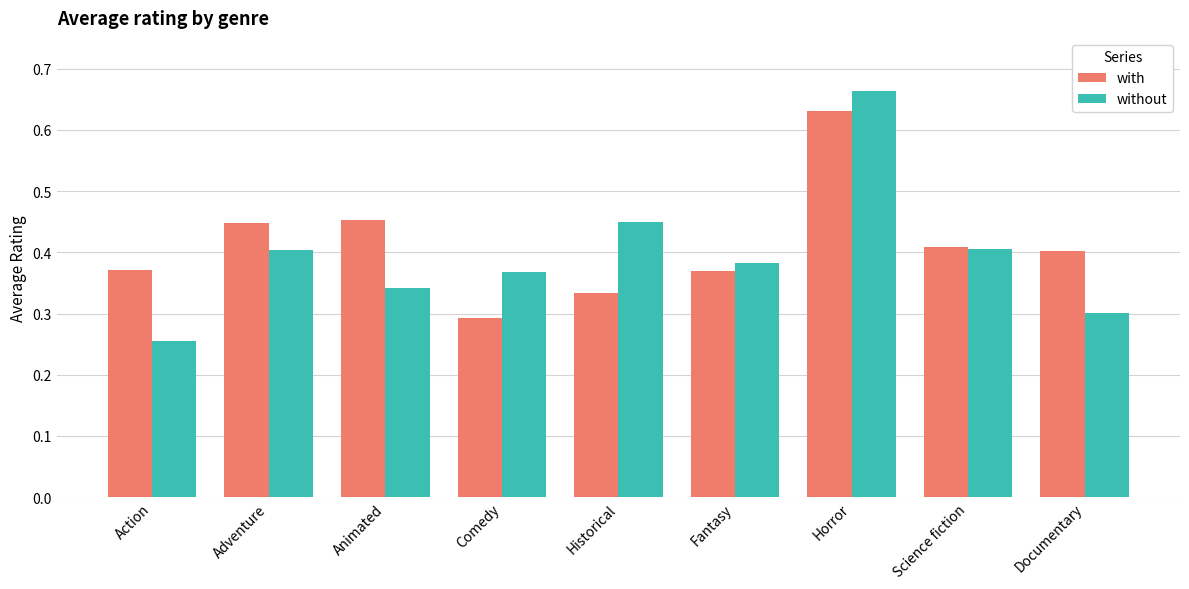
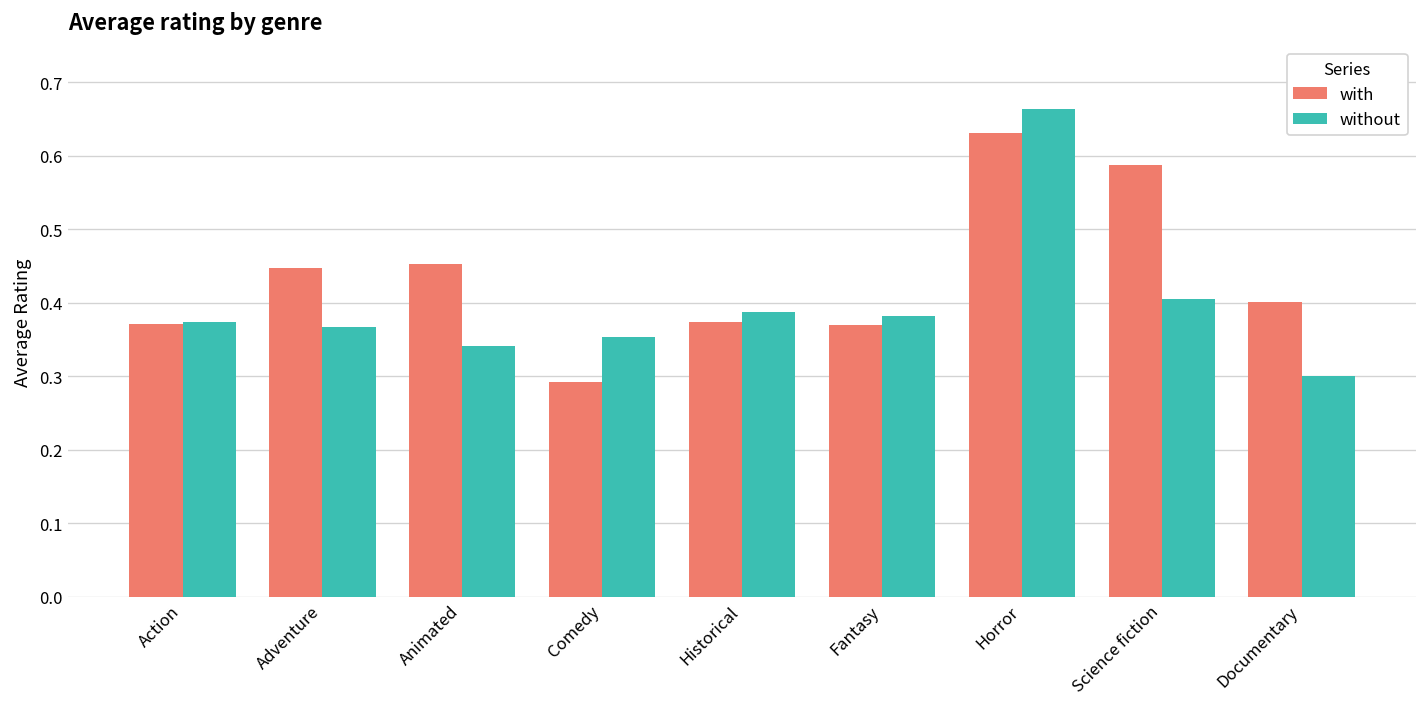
  {
    "with": {
      "Action": 0.37,
      "Adventure": 0.45,
      "Animated": 0.45,
      "Comedy": 0.29,
-     "Historical": 0.33,
+     "Historical": 0.37,
      "Fantasy": 0.37,
      "Horror": 0.63,
-     "Science fiction": 0.41,
+     "Science fiction": 0.59,
      "Documentary": 0.40
    },
    "without": {
-     "Action": 0.25,
-     "Adventure": 0.40,
+     "Action": 0.37,
+     "Adventure": 0.37,
      "Animated": 0.34,
-     "Comedy": 0.37,
-     "Historical": 0.45,
+     "Comedy": 0.35,
+     "Historical": 0.39,
      "Fantasy": 0.38,
      "Horror": 0.66,
      "Science fiction": 0.41,
      "Documentary": 0.30
    }
  }
